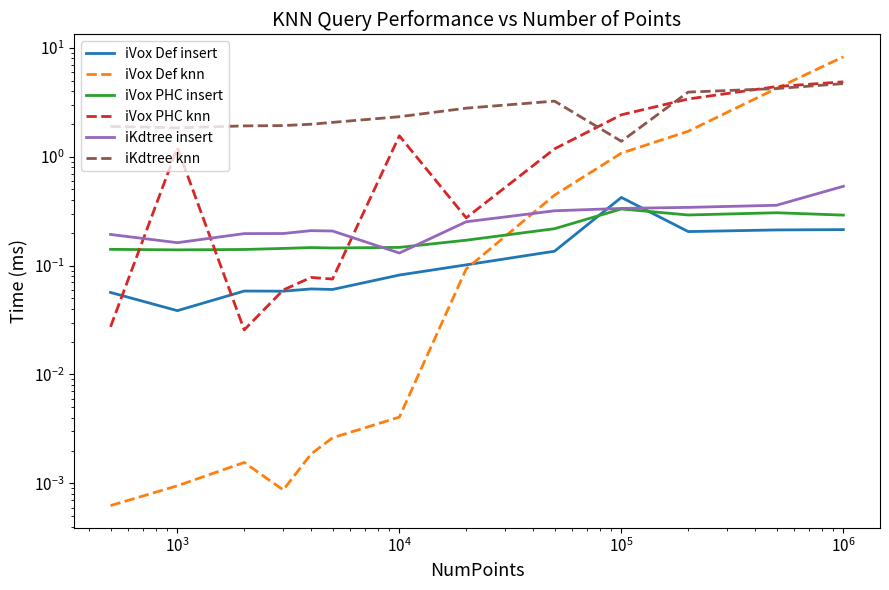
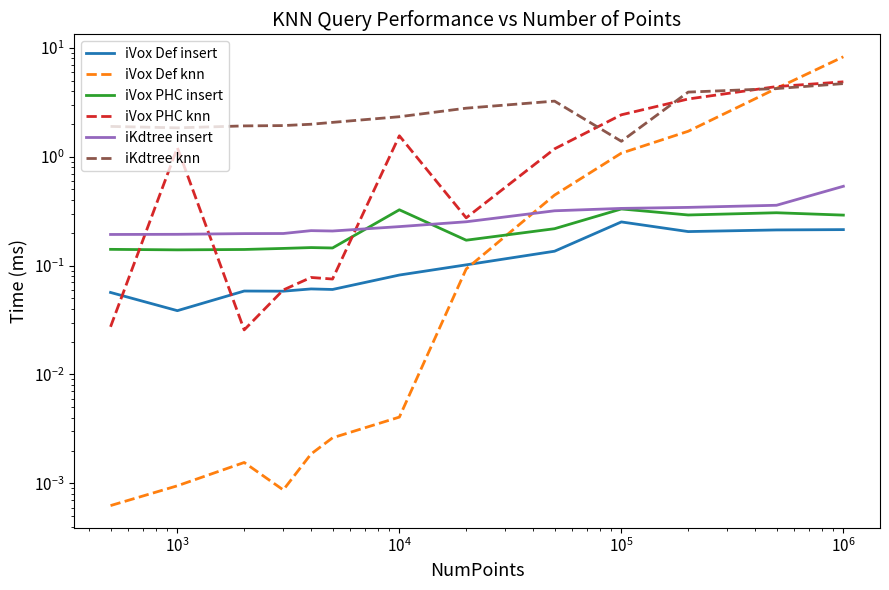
  {
    "iVox Def insert": {
      "10^3": 0.04,
      "10^4": 0.08,
-     "10^5": 0.42,
+     "10^5": 0.25,
      "10^6": 0.21
    },
    "iVox Def knn": {
      "10^3": 0.0010,
      "10^4": 0.0041,
      "10^5": 1.1,
      "10^6": 8
    },
    "iVox PHC insert": {
      "10^3": 0.14,
-     "10^4": 0.15,
+     "10^4": 0.33,
      "10^6": 0.29
    },
    "iVox PHC knn": {
      "10^4": 1.6,
      "10^5": 2.4
    },
    "iKdtree insert": {
-     "10^3": 0.16,
-     "10^4": 0.13,
+     "10^3": 0.19,
+     "10^4": 0.23,
      "10^6": 0.5
    },
    "iKdtree knn": {
      "10^4": 2.3,
      "10^5": 1.4
    }
  }
